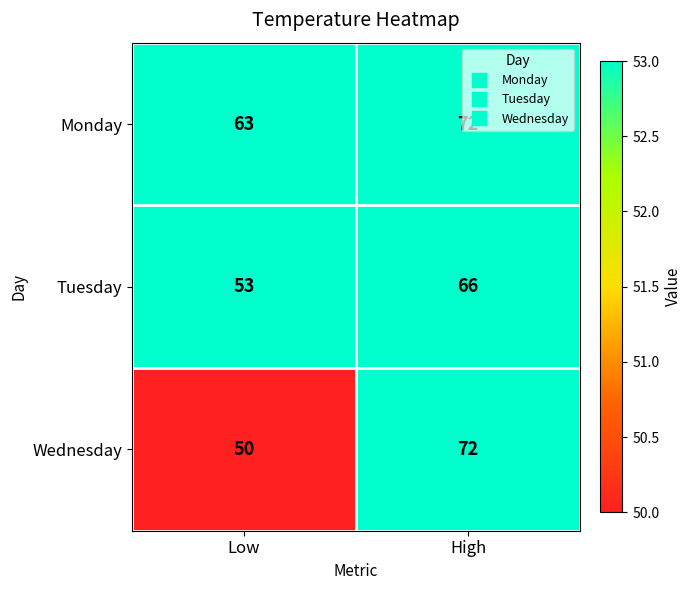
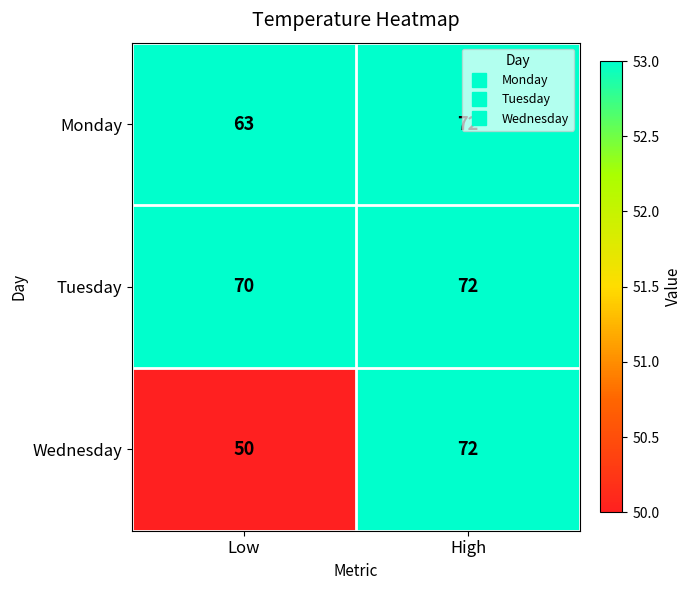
  {
    "Monday": {
      "Low": 63
    },
    "Tuesday": {
-     "Low": 53,
-     "High": 66
+     "Low": 70,
+     "High": 72
    },
    "Wednesday": {
      "Low": 50,
      "High": 72
    }
  }
